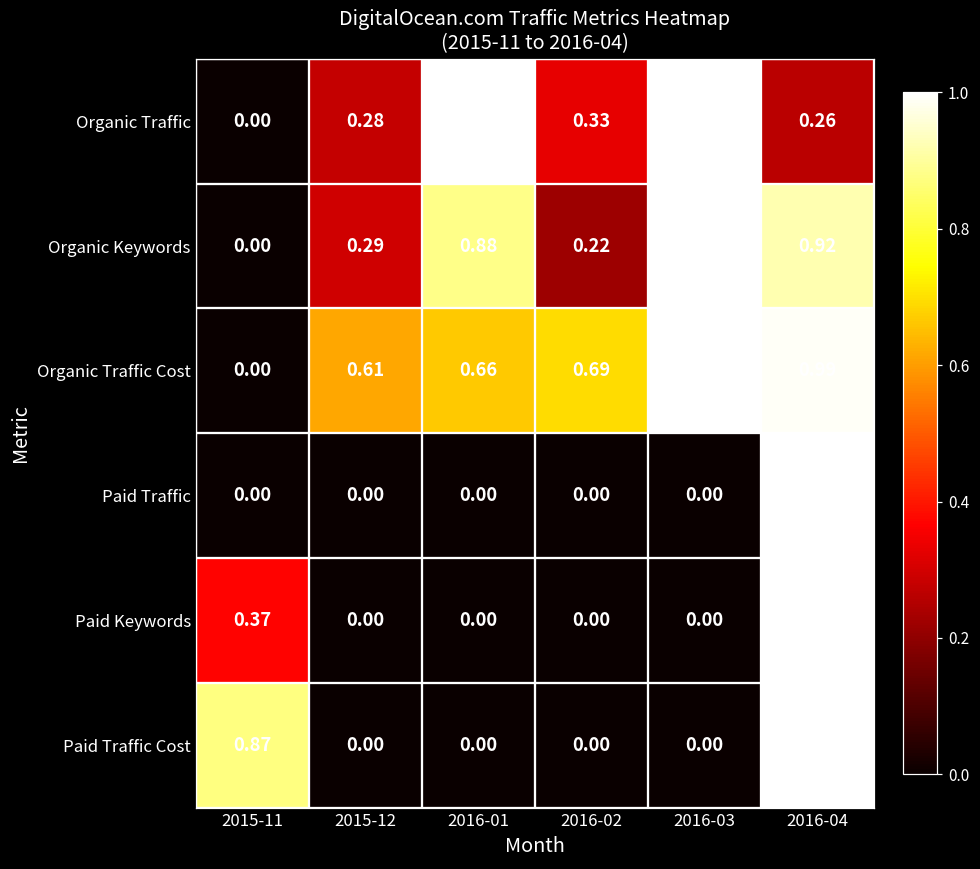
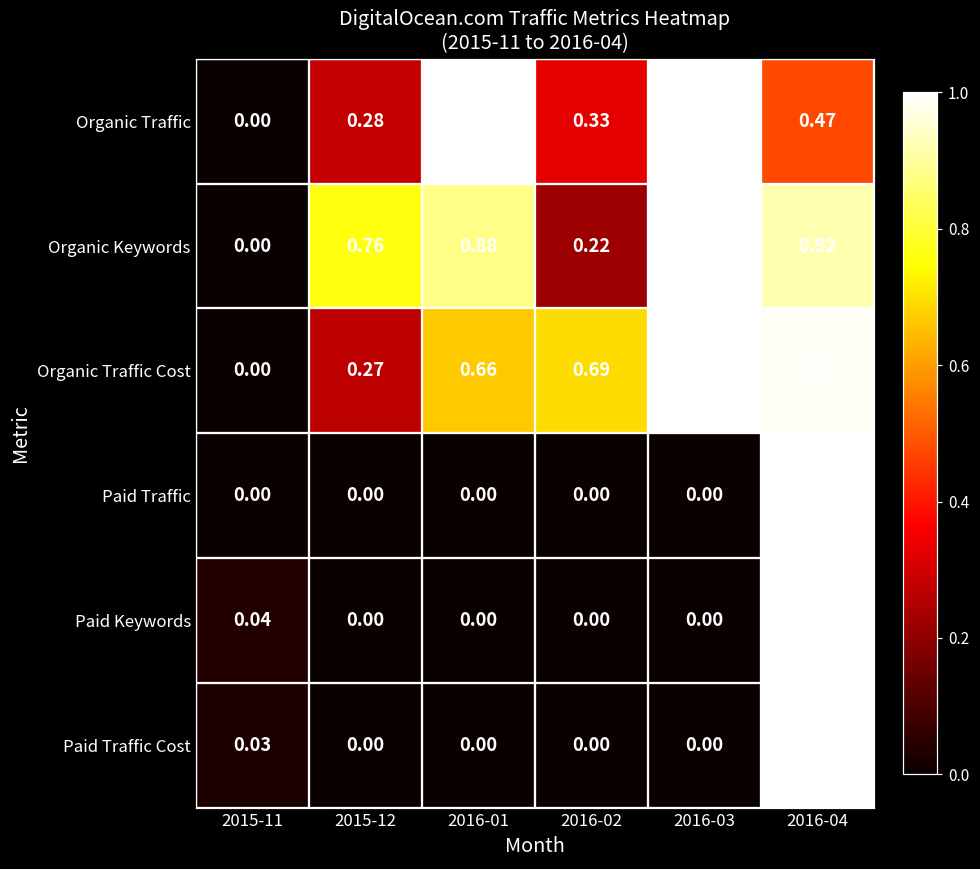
  {
    "Organic Traffic": {
      "2015-11": 0.00,
      "2015-12": 0.28,
      "2016-02": 0.33,
-     "2016-04": 0.26
+     "2016-04": 0.47
    },
    "Organic Keywords": {
      "2015-11": 0.00,
-     "2015-12": 0.29,
+     "2015-12": 0.76,
      "2016-01": 0.88,
      "2016-02": 0.22,
      "2016-04": 0.92
    },
    "Organic Traffic Cost": {
      "2015-11": 0.00,
-     "2015-12": 0.61,
+     "2015-12": 0.27,
      "2016-01": 0.66,
      "2016-02": 0.69
    },
    "Paid Traffic": {
      "2015-11": 0.00,
      "2015-12": 0.00,
      "2016-01": 0.00,
      "2016-02": 0.00,
      "2016-03": 0.00
    },
    "Paid Keywords": {
-     "2015-11": 0.37,
+     "2015-11": 0.04,
      "2015-12": 0.00,
      "2016-01": 0.00,
      "2016-02": 0.00,
      "2016-03": 0.00
    },
    "Paid Traffic Cost": {
-     "2015-11": 0.87,
+     "2015-11": 0.03,
      "2015-12": 0.00,
      "2016-01": 0.00,
      "2016-02": 0.00,
      "2016-03": 0.00
    }
  }
